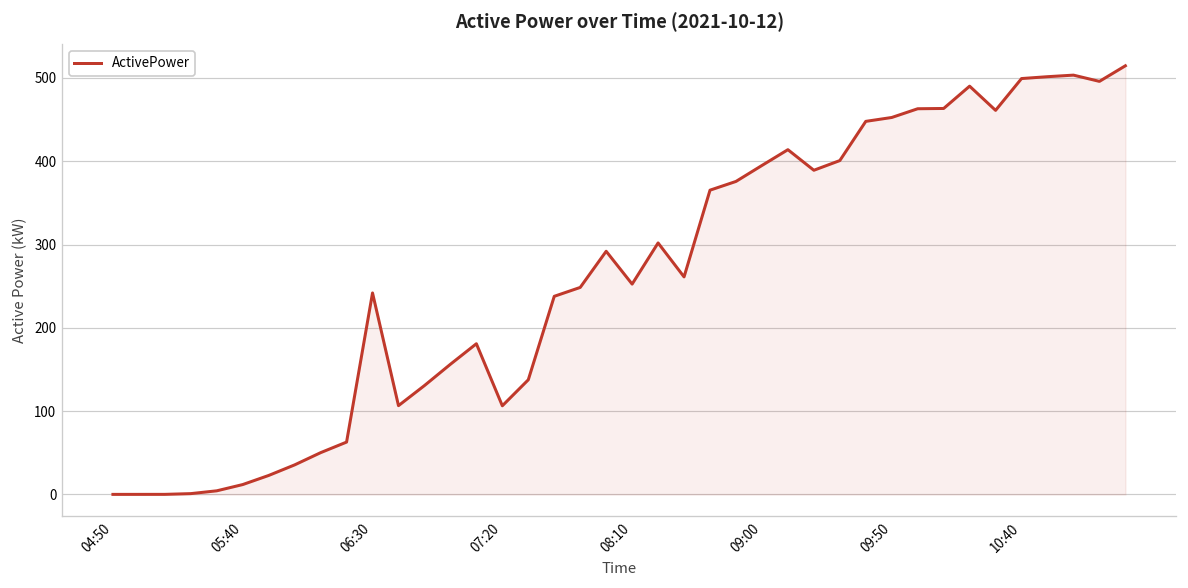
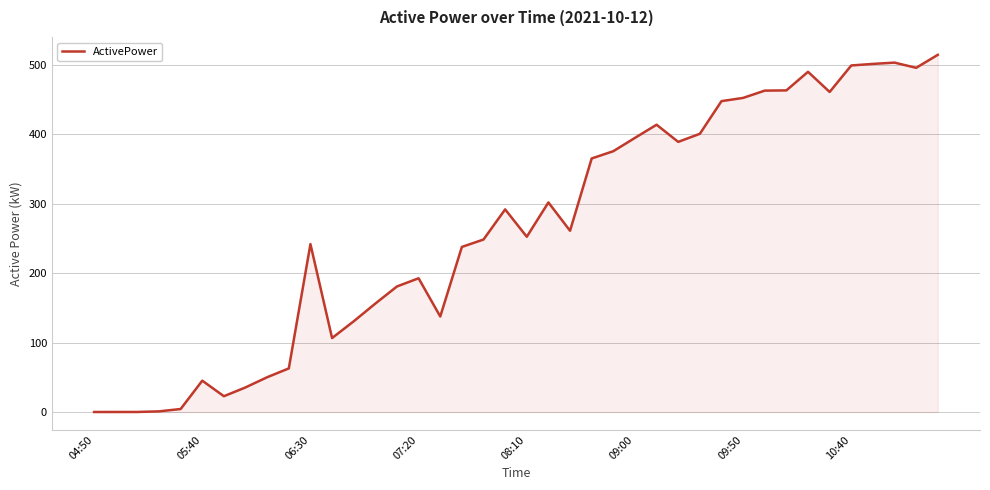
  {
    "04:50": 0,
-   "05:40": 10,
+   "05:40": 50,
    "06:30": 240,
-   "07:20": 110,
+   "07:20": 190,
    "08:10": 250,
    "09:00": 390,
    "09:50": 450,
    "10:40": 500
  }
